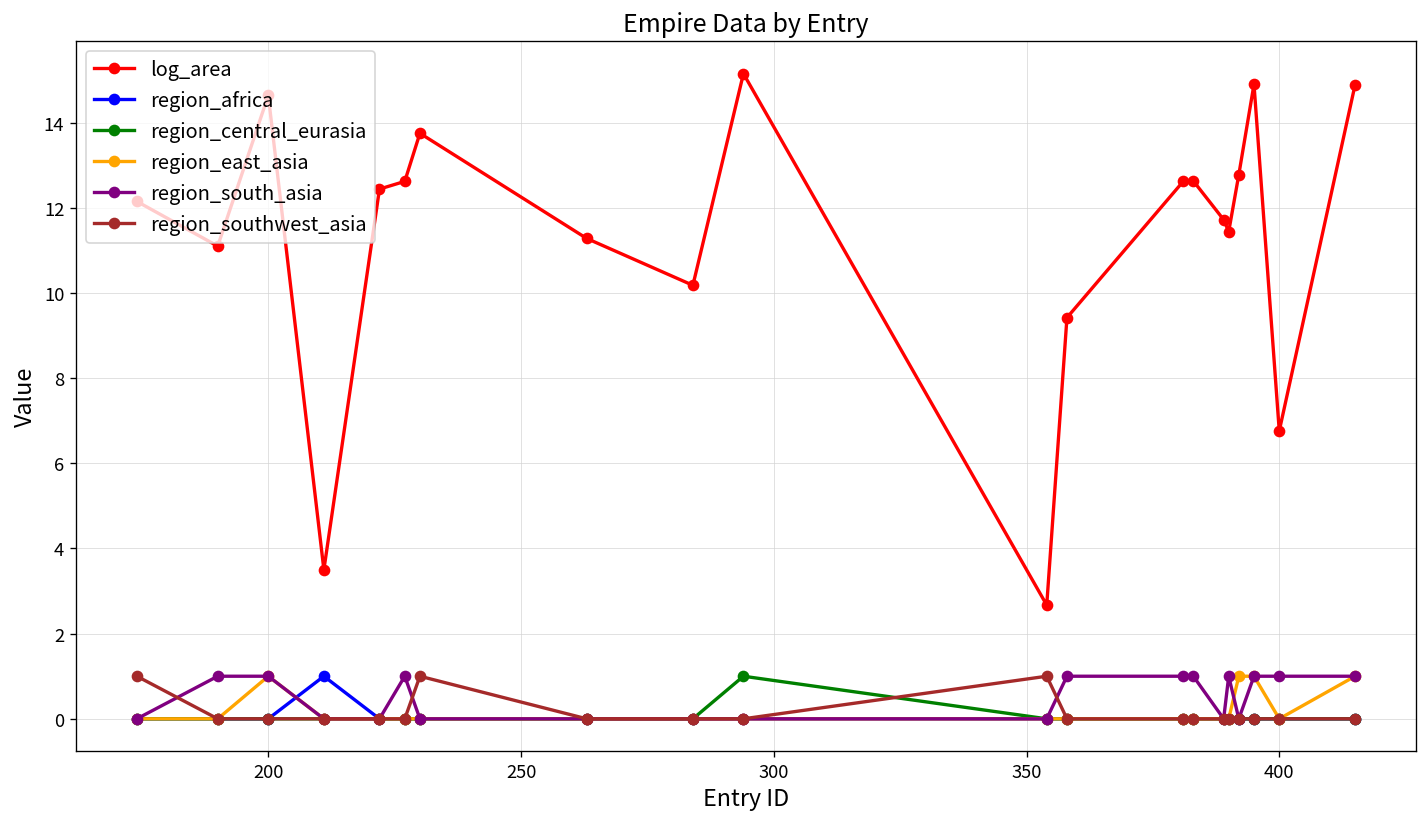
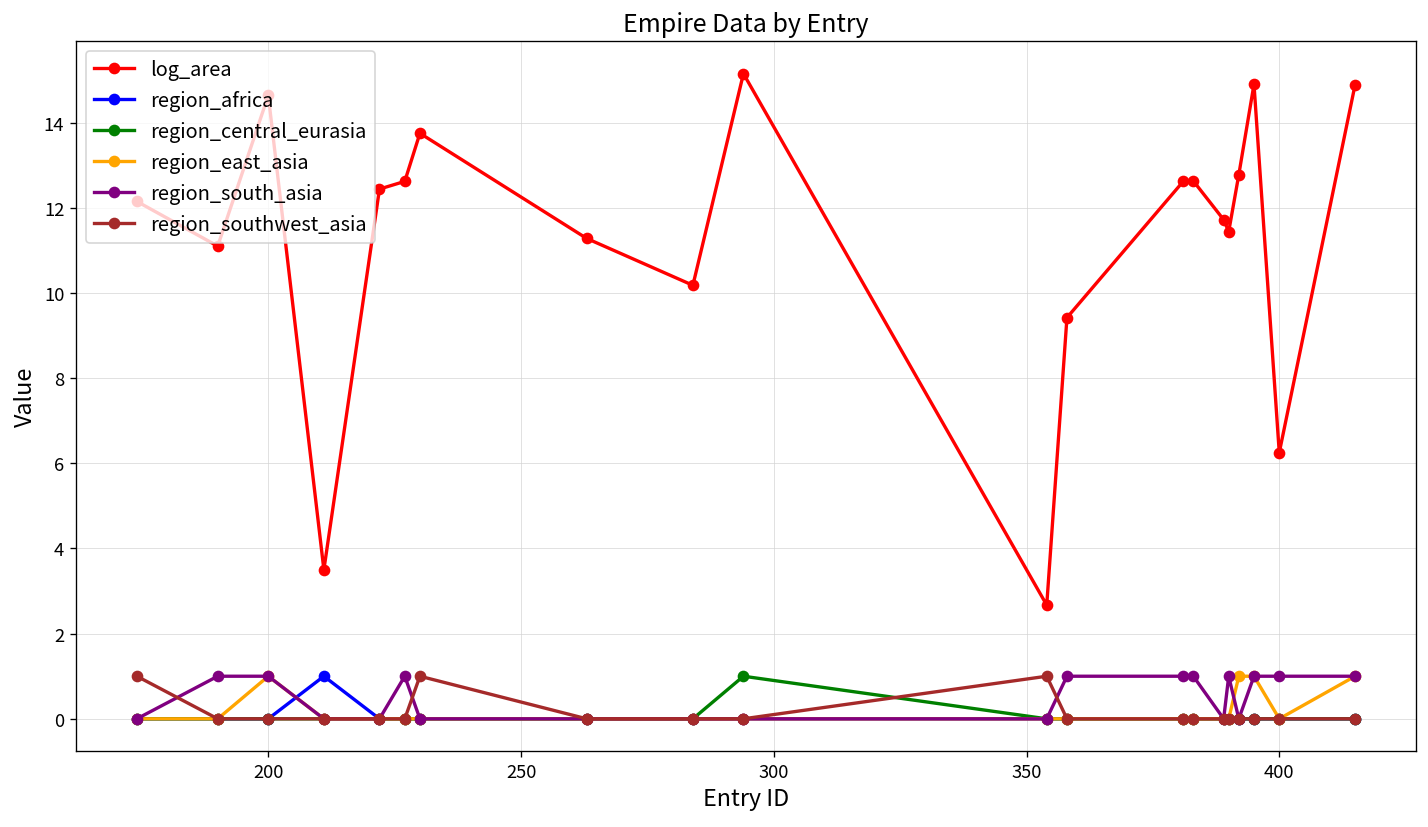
  {
    "log_area": {
-     "400": 6.8
+     "400": 6.3
    },
    "region_south_asia": {
      "400": 1.0
    }
  }
